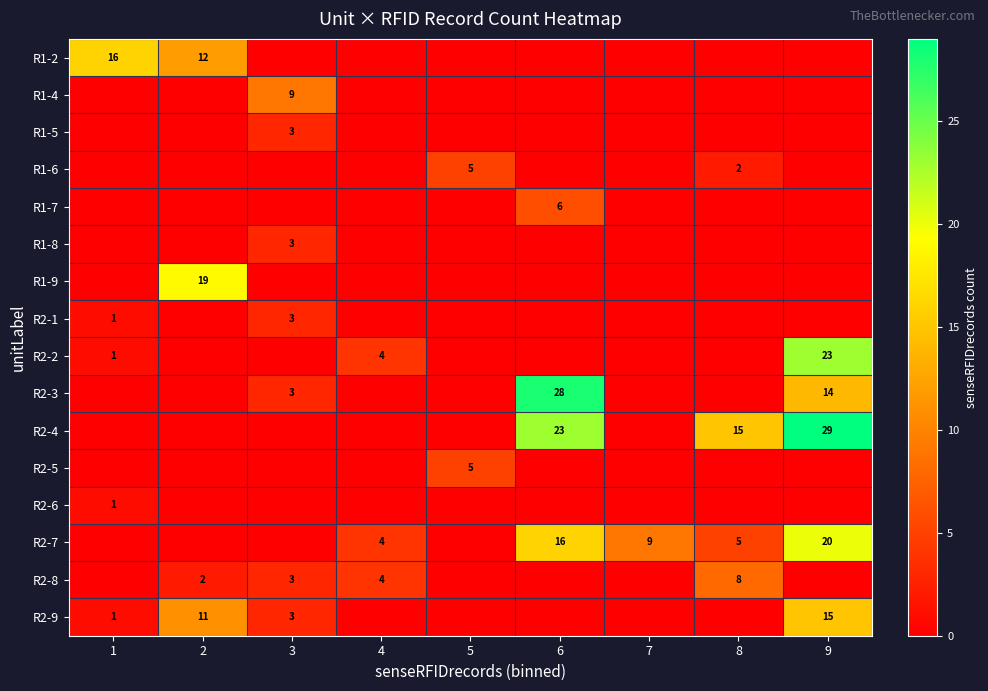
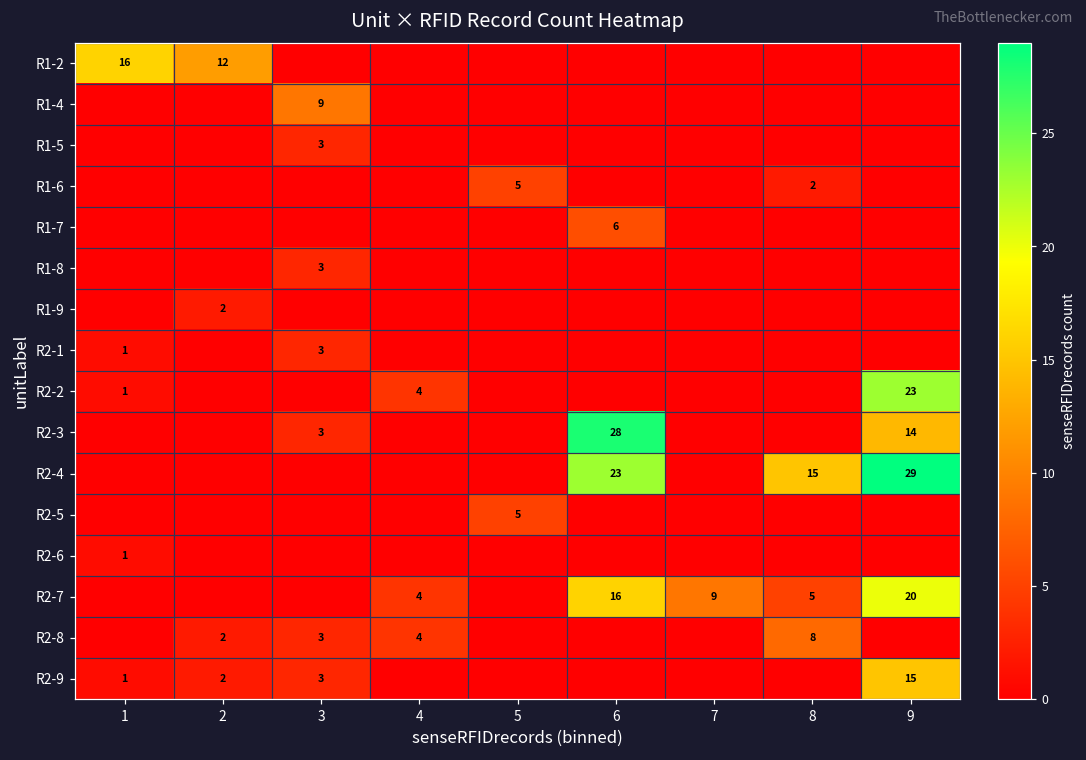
  {
    "R1-2": {
      "1": 16,
      "2": 12
    },
    "R1-4": {
      "3": 9
    },
    "R1-5": {
      "3": 3
    },
    "R1-6": {
      "5": 5,
      "8": 2
    },
    "R1-7": {
      "6": 6
    },
    "R1-8": {
      "3": 3
    },
    "R1-9": {
-     "2": 19
+     "2": 2
    },
    "R2-1": {
      "1": 1,
      "3": 3
    },
    "R2-2": {
      "1": 1,
      "4": 4,
      "9": 23
    },
    "R2-3": {
      "3": 3,
      "6": 28,
      "9": 14
    },
    "R2-4": {
      "6": 23,
      "8": 15,
      "9": 29
    },
    "R2-5": {
      "5": 5
    },
    "R2-6": {
      "1": 1
    },
    "R2-7": {
      "4": 4,
      "6": 16,
      "7": 9,
      "8": 5,
      "9": 20
    },
    "R2-8": {
      "2": 2,
      "3": 3,
      "4": 4,
      "8": 8
    },
    "R2-9": {
      "1": 1,
-     "2": 11,
+     "2": 2,
      "3": 3,
      "9": 15
    }
  }
